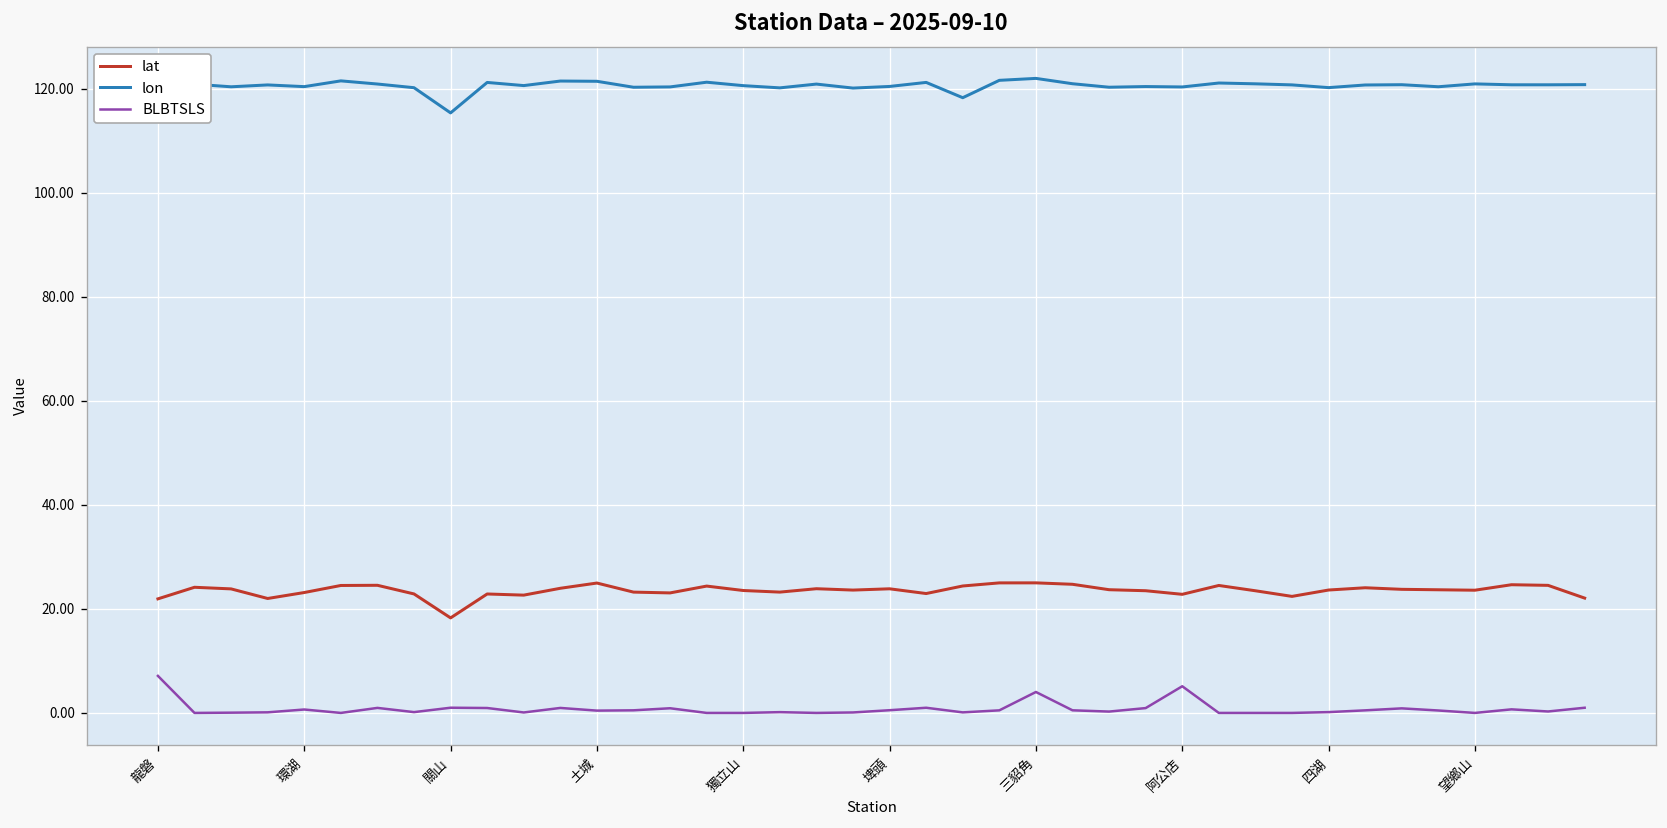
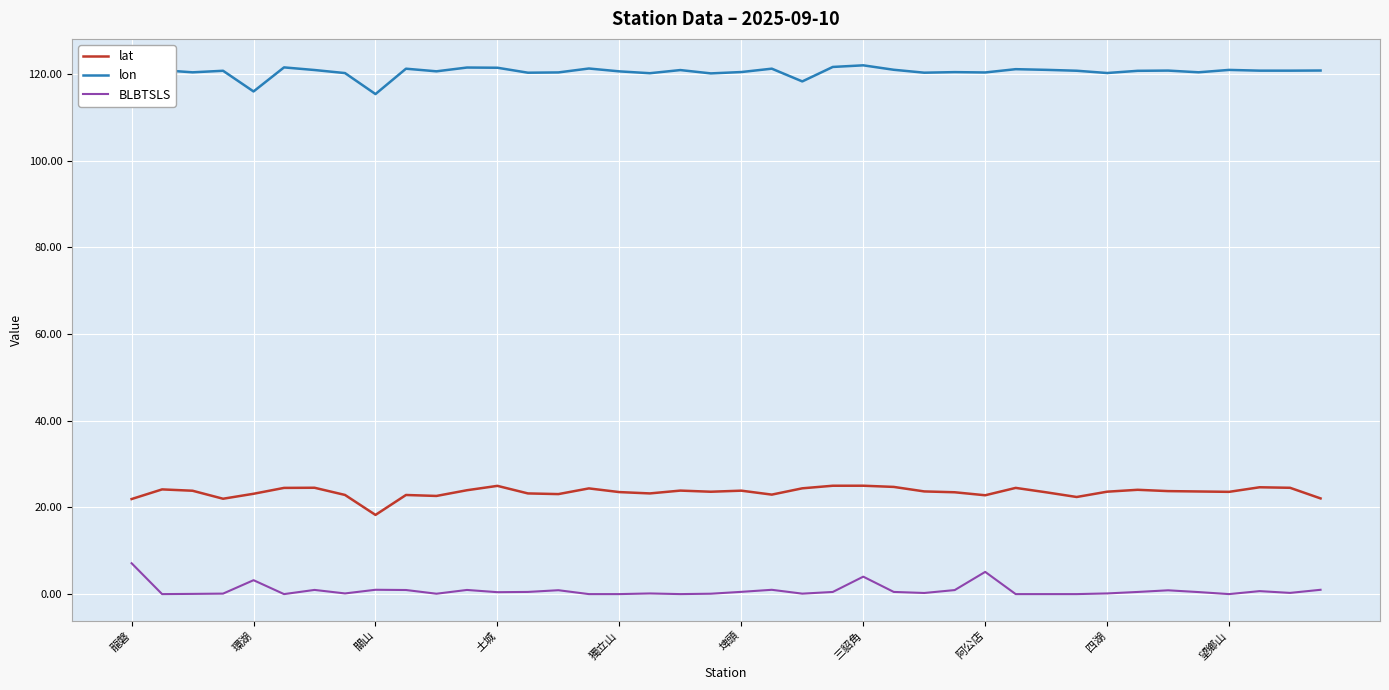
  {
    "lat": {
      "龍磐": 22,
      "環湖": 23,
      "關山": 18,
      "土城": 25,
      "獨立山": 24,
      "埤頭": 24,
      "三貂角": 25,
      "阿公店": 23,
      "四湖": 24,
      "望鄉山": 24
    },
    "lon": {
-     "環湖": 120,
+     "環湖": 116,
      "關山": 115,
      "土城": 121,
      "獨立山": 121,
      "埤頭": 120,
      "三貂角": 122,
      "阿公店": 120,
      "四湖": 120,
      "望鄉山": 121
    },
    "BLBTSLS": {
      "龍磐": 7,
-     "環湖": 1,
+     "環湖": 3,
      "關山": 1,
      "土城": 0,
      "獨立山": 0,
      "埤頭": 1,
      "三貂角": 4,
      "阿公店": 5,
      "四湖": 0,
      "望鄉山": 0
    }
  }
